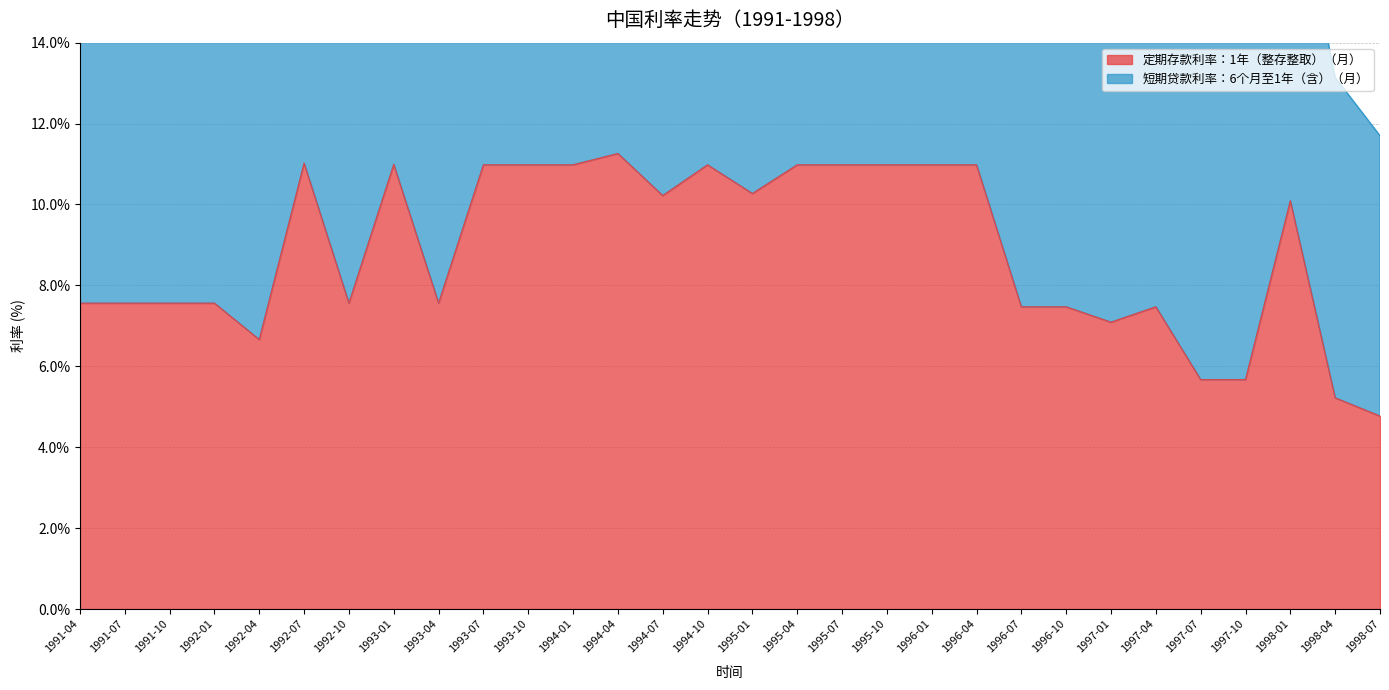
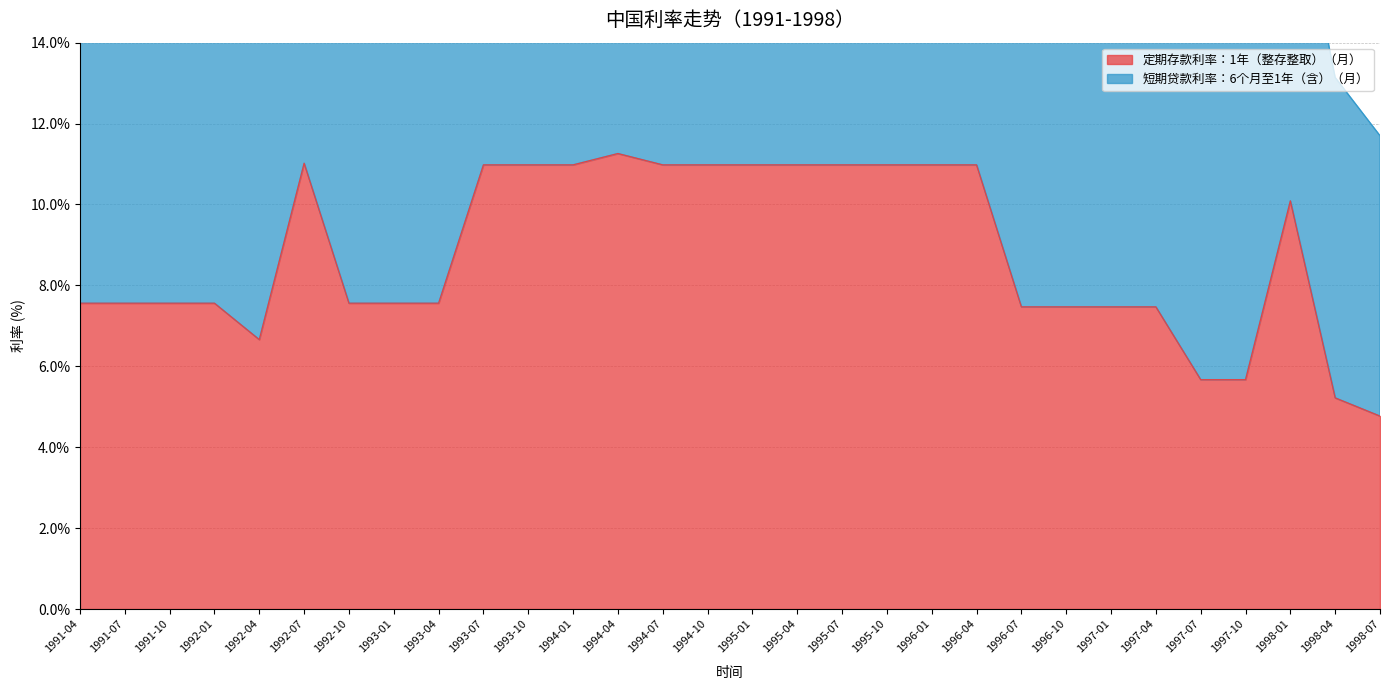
  {
    "定期存款利率：1年（整存整取）（月）": {
      "1991-04": "7.6%",
      "1991-07": "7.6%",
      "1991-10": "7.6%",
      "1992-01": "7.6%",
      "1992-04": "6.7%",
      "1992-07": "11.0%",
      "1992-10": "7.6%",
-     "1993-01": "11.0%",
+     "1993-01": "7.6%",
      "1993-04": "7.6%",
      "1993-07": "11.0%",
      "1993-10": "11.0%",
      "1994-01": "11.0%",
      "1994-04": "11.3%",
-     "1994-07": "10.2%",
+     "1994-07": "11.0%",
      "1994-10": "11.0%",
-     "1995-01": "10.3%",
+     "1995-01": "11.0%",
      "1995-04": "11.0%",
      "1995-07": "11.0%",
      "1995-10": "11.0%",
      "1996-01": "11.0%",
      "1996-04": "11.0%",
      "1996-07": "7.5%",
      "1996-10": "7.5%",
-     "1997-01": "7.1%",
+     "1997-01": "7.5%",
      "1997-04": "7.5%",
      "1997-07": "5.7%",
      "1997-10": "5.7%",
      "1998-01": "10.1%",
      "1998-04": "5.2%",
      "1998-07": "4.8%"
    },
    "短期贷款利率：6个月至1年（含）（月）": {
      "1998-07": "6.9%"
    }
  }
